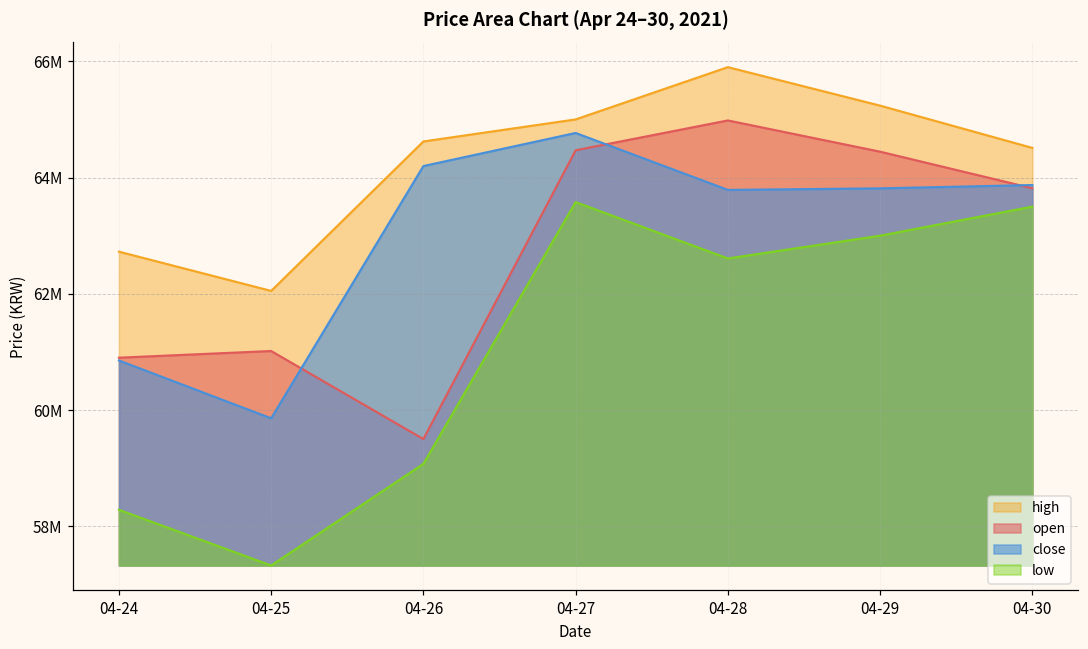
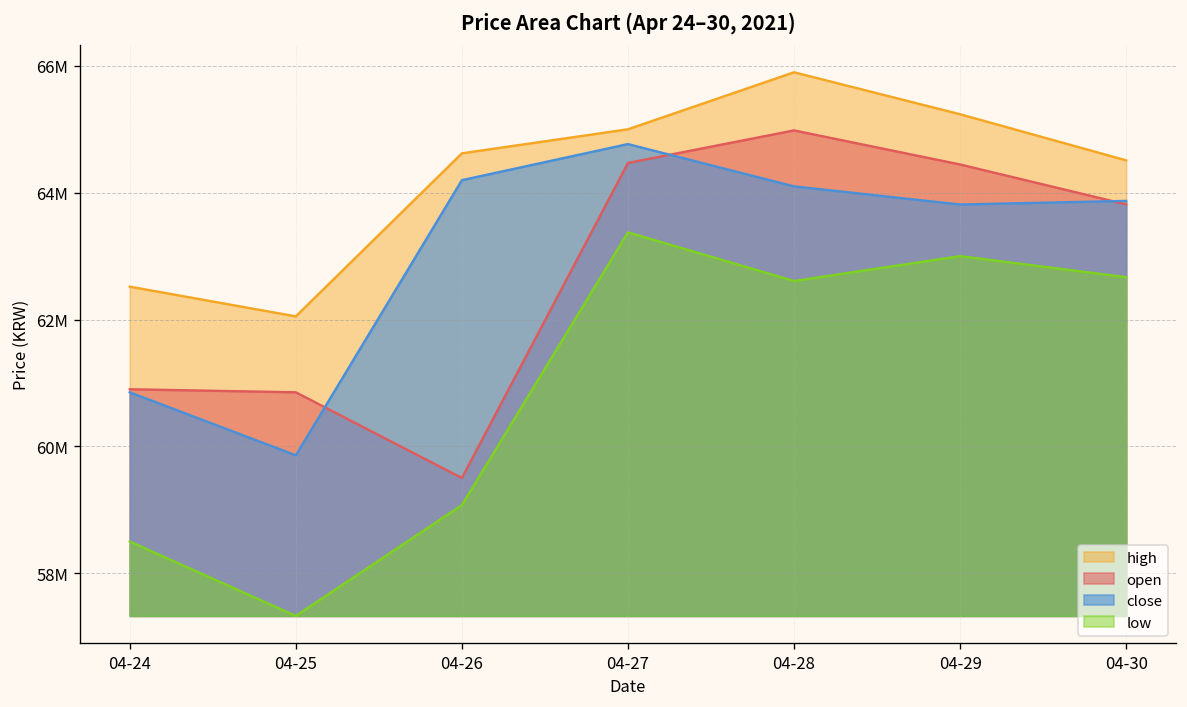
  {
    "high": {
-     "04-24": 62700000,
+     "04-24": 62500000,
      "04-25": 62100000,
      "04-26": 64600000,
      "04-27": 65000000,
      "04-28": 65900000,
      "04-29": 65200000,
      "04-30": 64500000
    },
    "open": {
-     "04-25": 61000000,
+     "04-25": 60900000,
      "04-26": 59500000,
      "04-27": 64500000,
      "04-28": 65000000,
      "04-29": 64400000,
      "04-30": 63800000
    },
    "close": {
      "04-25": 59900000,
      "04-26": 64200000,
      "04-27": 64800000,
-     "04-28": 63800000,
+     "04-28": 64100000,
      "04-29": 63800000,
      "04-30": 63900000
    },
    "low": {
-     "04-24": 58300000,
+     "04-24": 58500000,
      "04-25": 57300000,
      "04-26": 59100000,
-     "04-27": 63600000,
+     "04-27": 63400000,
      "04-28": 62600000,
      "04-29": 63000000,
-     "04-30": 63500000
+     "04-30": 62700000
    }
  }
